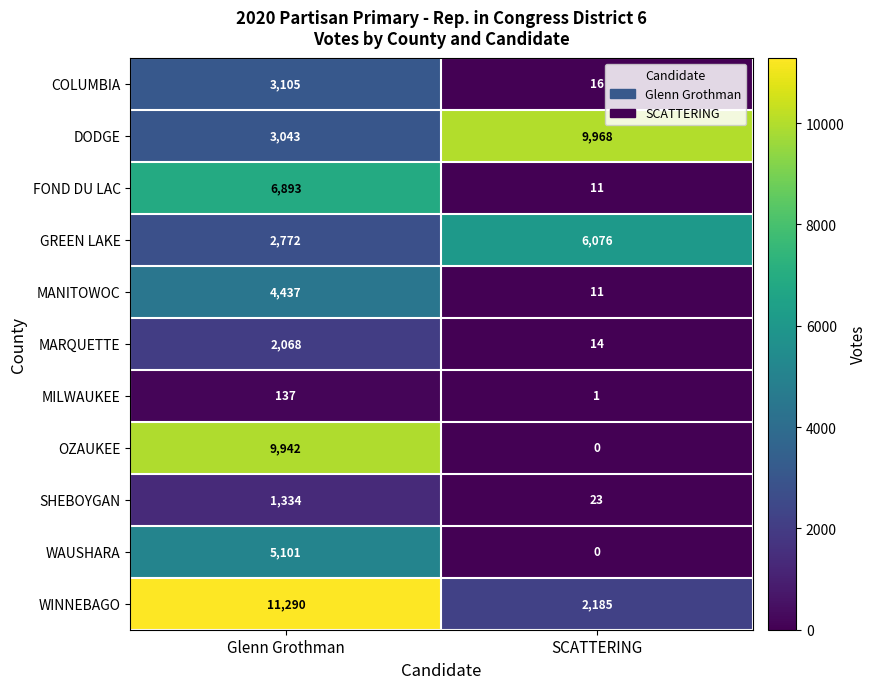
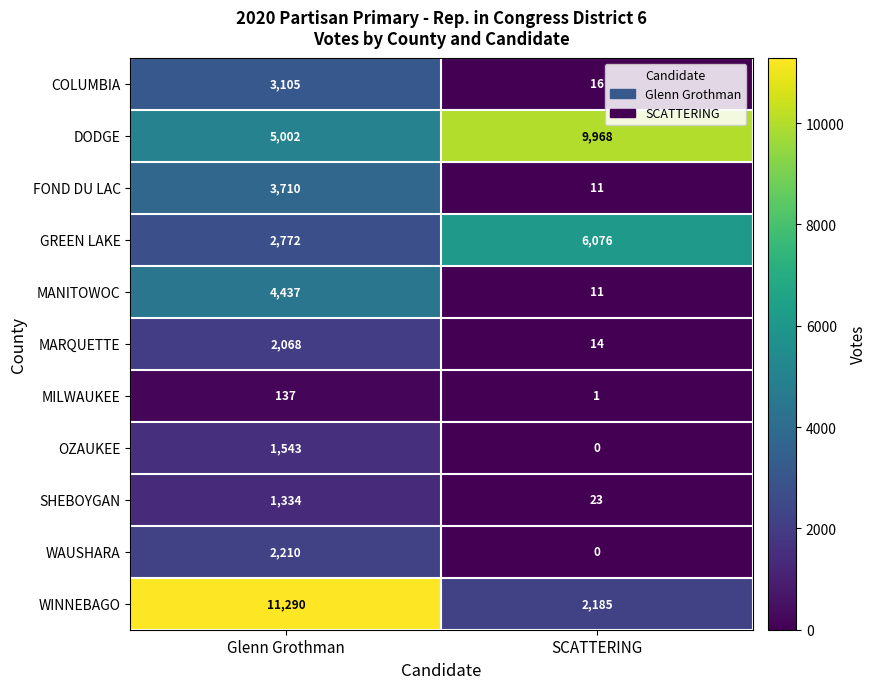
  {
    "COLUMBIA": {
      "Glenn Grothman": "3,105",
      "SCATTERING": "16"
    },
    "DODGE": {
-     "Glenn Grothman": "3,043",
+     "Glenn Grothman": "5,002",
      "SCATTERING": "9,968"
    },
    "FOND DU LAC": {
-     "Glenn Grothman": "6,893",
+     "Glenn Grothman": "3,710",
      "SCATTERING": "11"
    },
    "GREEN LAKE": {
      "Glenn Grothman": "2,772",
      "SCATTERING": "6,076"
    },
    "MANITOWOC": {
      "Glenn Grothman": "4,437",
      "SCATTERING": "11"
    },
    "MARQUETTE": {
      "Glenn Grothman": "2,068",
      "SCATTERING": "14"
    },
    "MILWAUKEE": {
      "Glenn Grothman": "137",
      "SCATTERING": "1"
    },
    "OZAUKEE": {
-     "Glenn Grothman": "9,942",
+     "Glenn Grothman": "1,543",
      "SCATTERING": "0"
    },
    "SHEBOYGAN": {
      "Glenn Grothman": "1,334",
      "SCATTERING": "23"
    },
    "WAUSHARA": {
-     "Glenn Grothman": "5,101",
+     "Glenn Grothman": "2,210",
      "SCATTERING": "0"
    },
    "WINNEBAGO": {
      "Glenn Grothman": "11,290",
      "SCATTERING": "2,185"
    }
  }
